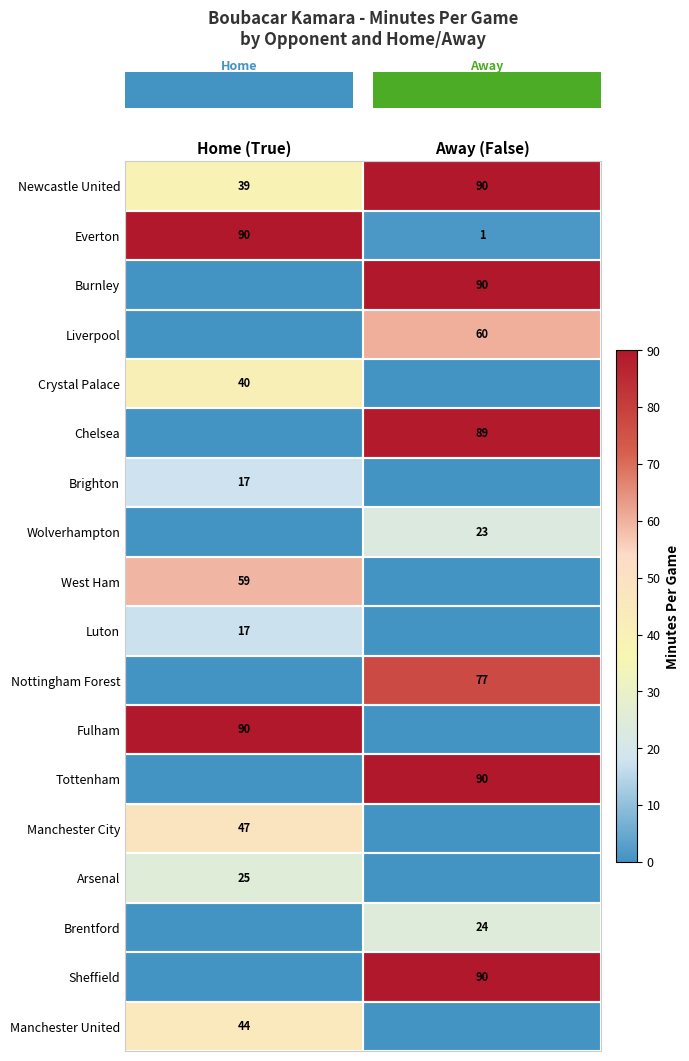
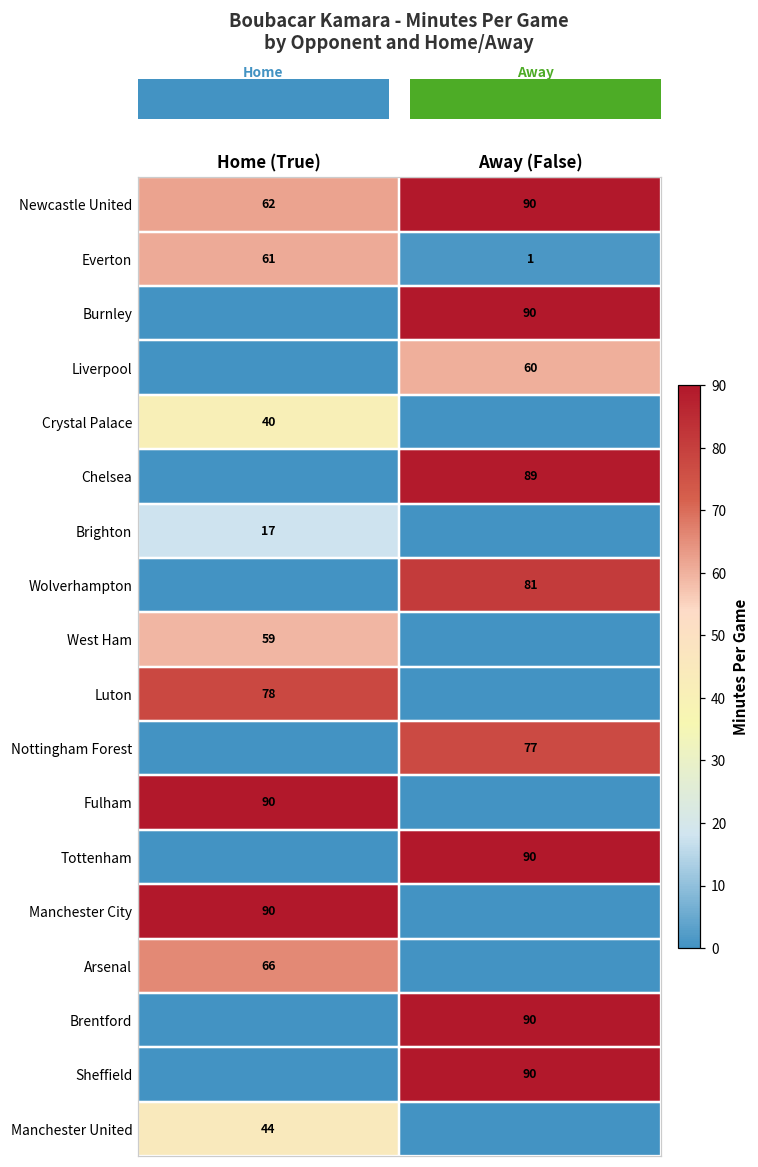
  {
    "Newcastle United": {
-     "Home (True)": 39,
+     "Home (True)": 62,
      "Away (False)": 90
    },
    "Everton": {
-     "Home (True)": 90,
+     "Home (True)": 61,
      "Away (False)": 1
    },
    "Burnley": {
      "Away (False)": 90
    },
    "Liverpool": {
      "Away (False)": 60
    },
    "Crystal Palace": {
      "Home (True)": 40
    },
    "Chelsea": {
      "Away (False)": 89
    },
    "Brighton": {
      "Home (True)": 17
    },
    "Wolverhampton": {
-     "Away (False)": 23
+     "Away (False)": 81
    },
    "West Ham": {
      "Home (True)": 59
    },
    "Luton": {
-     "Home (True)": 17
+     "Home (True)": 78
    },
    "Nottingham Forest": {
      "Away (False)": 77
    },
    "Fulham": {
      "Home (True)": 90
    },
    "Tottenham": {
      "Away (False)": 90
    },
    "Manchester City": {
-     "Home (True)": 47
+     "Home (True)": 90
    },
    "Arsenal": {
-     "Home (True)": 25
+     "Home (True)": 66
    },
    "Brentford": {
-     "Away (False)": 24
+     "Away (False)": 90
    },
    "Sheffield": {
      "Away (False)": 90
    },
    "Manchester United": {
      "Home (True)": 44
    }
  }
